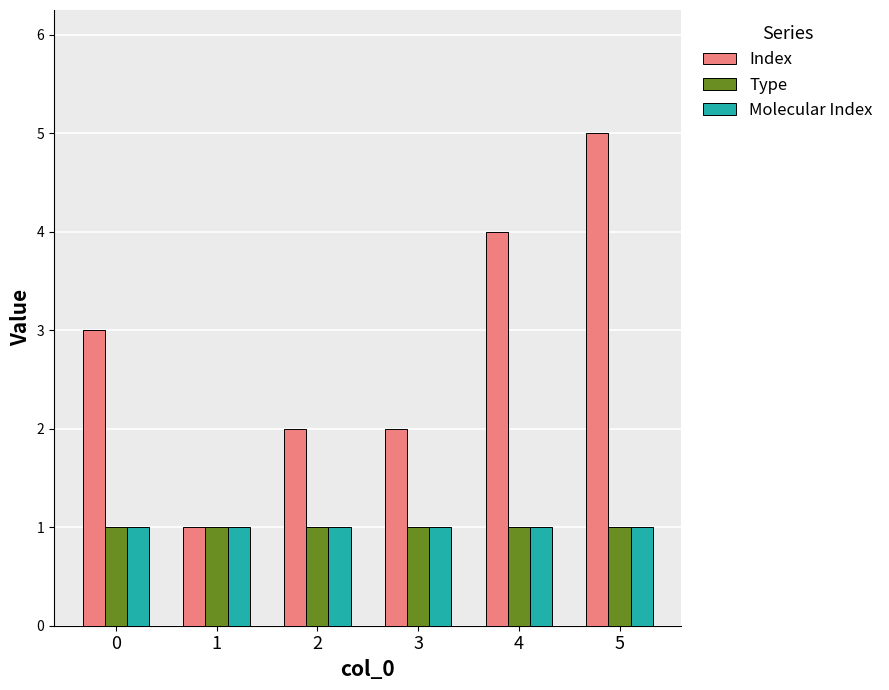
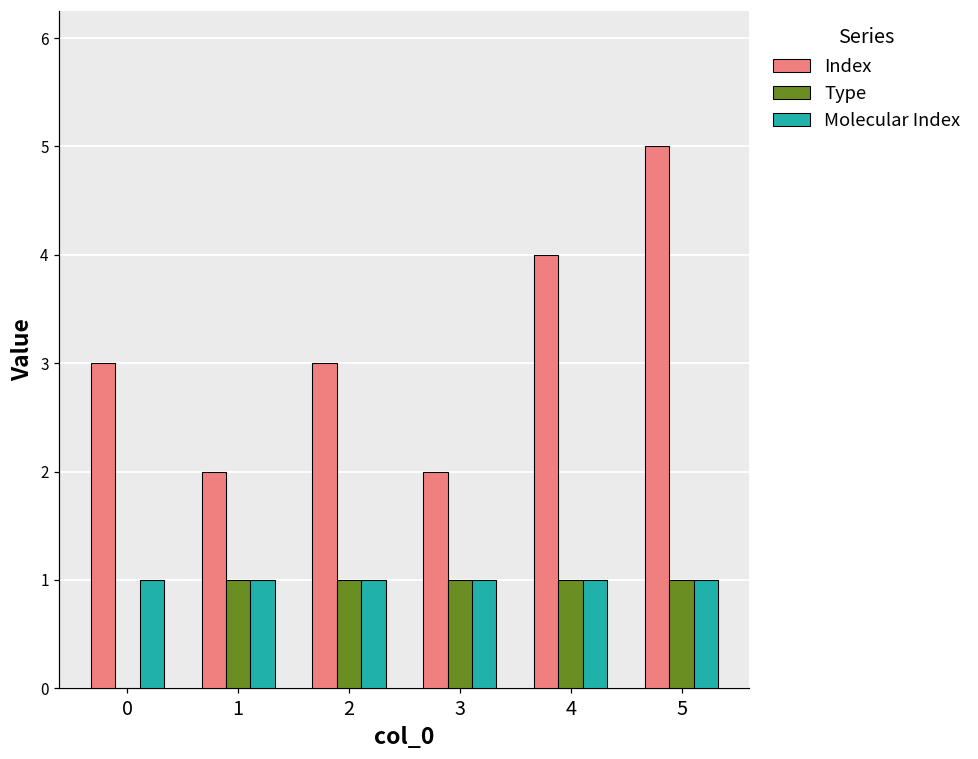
  {
    "Index": {
      "0": 3,
-     "1": 1,
-     "2": 2,
+     "1": 2,
+     "2": 3,
      "3": 2,
      "4": 4,
      "5": 5
    },
    "Type": {
-     "0": 1,
+     "0": 0,
      "1": 1,
      "2": 1,
      "3": 1,
      "4": 1,
      "5": 1
    },
    "Molecular Index": {
      "0": 1,
      "1": 1,
      "2": 1,
      "3": 1,
      "4": 1,
      "5": 1
    }
  }
